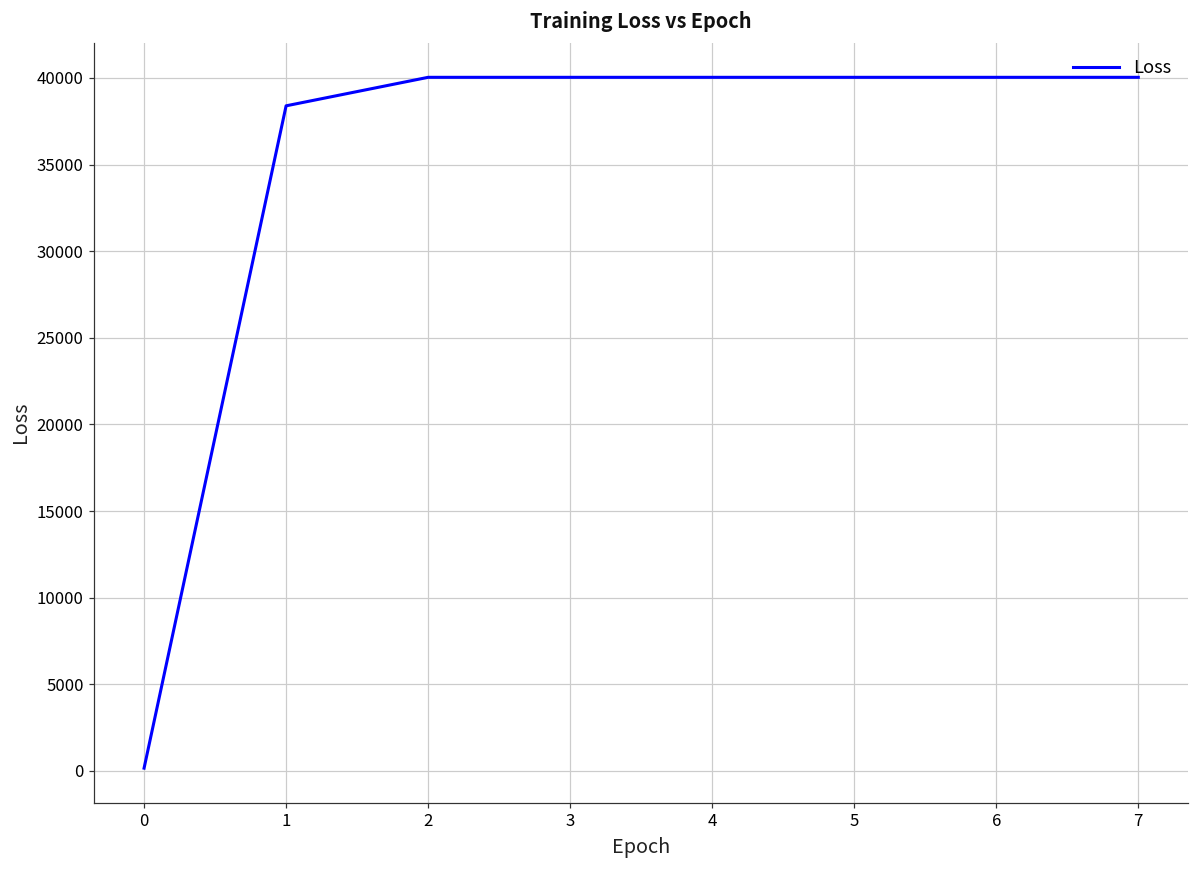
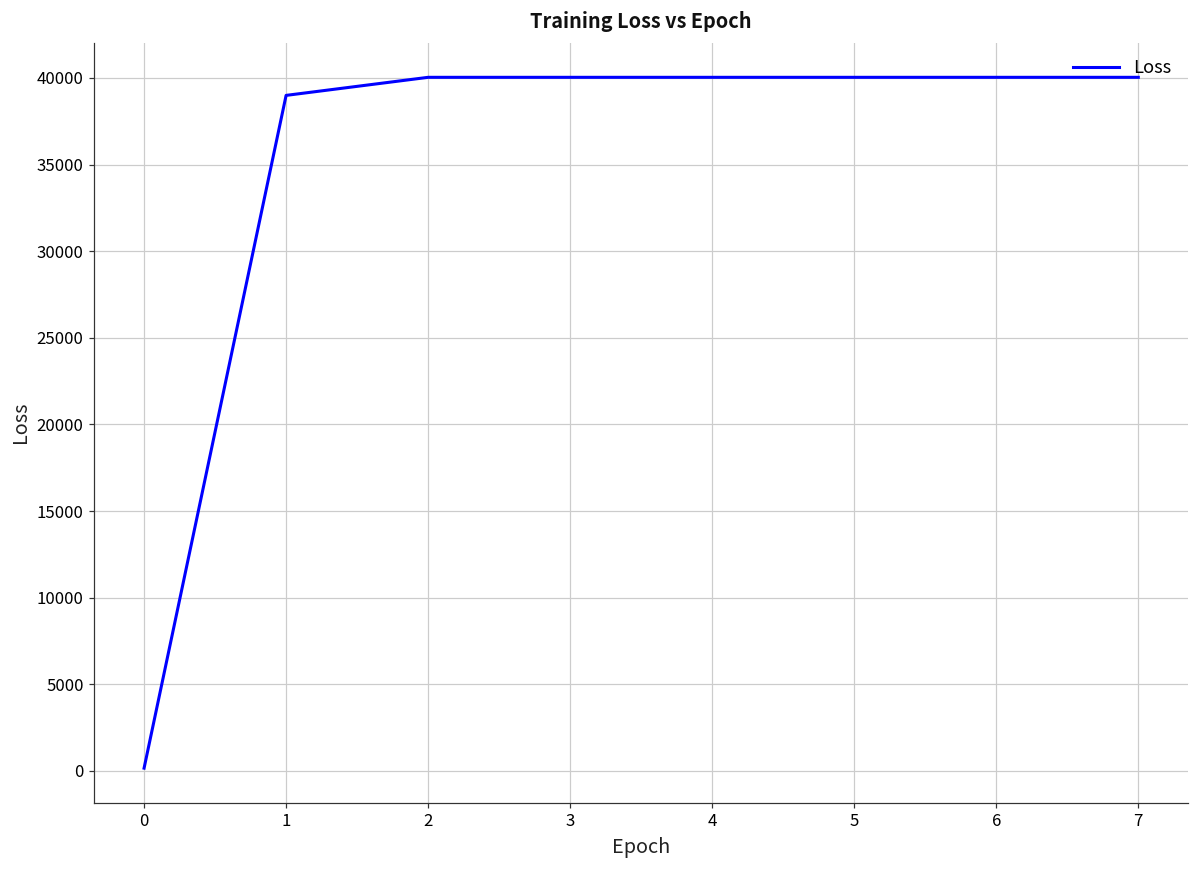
  {
    "0": 200,
-   "1": 38400,
+   "1": 39000,
    "2": 40000,
    "3": 40000,
    "4": 40000,
    "5": 40000,
    "6": 40000,
    "7": 40000
  }
